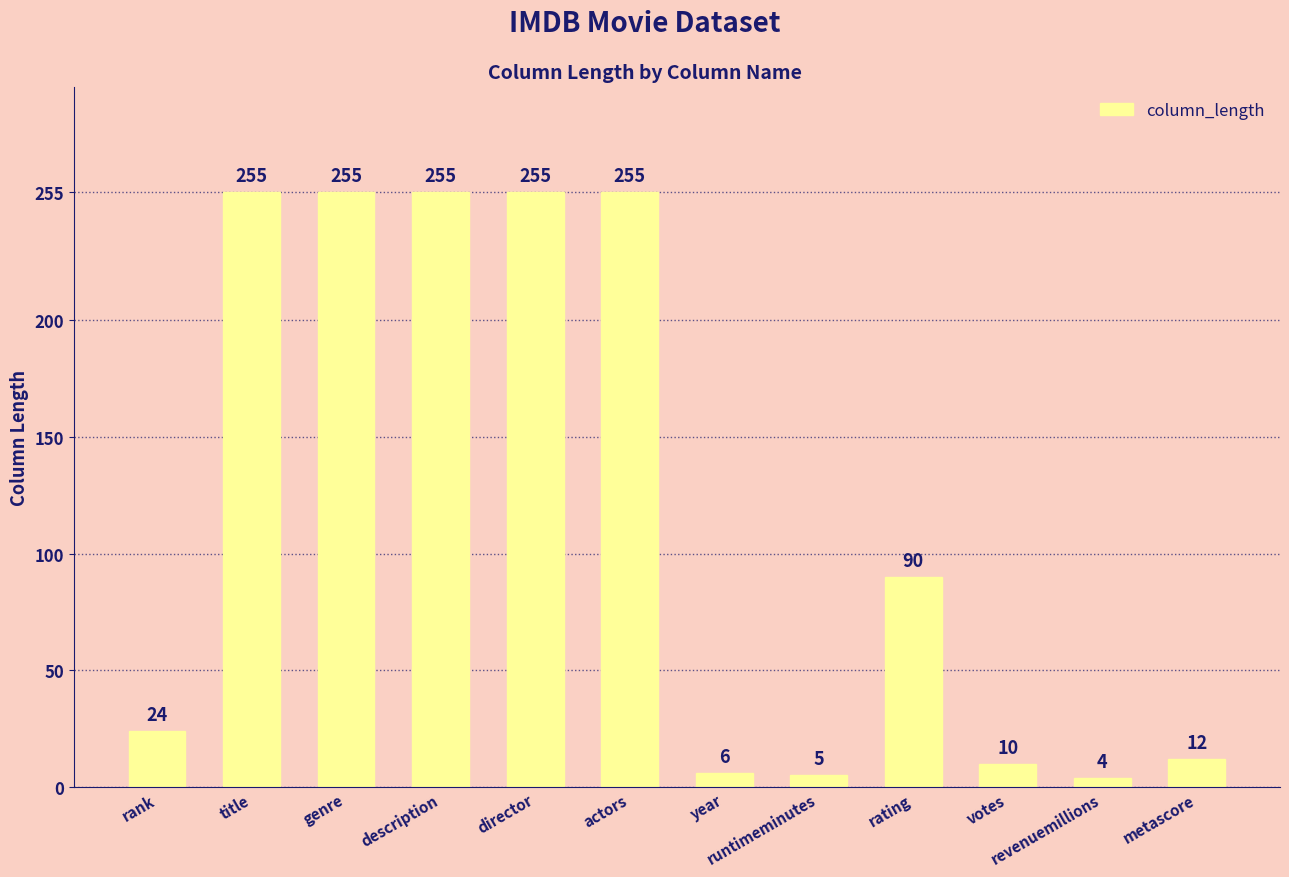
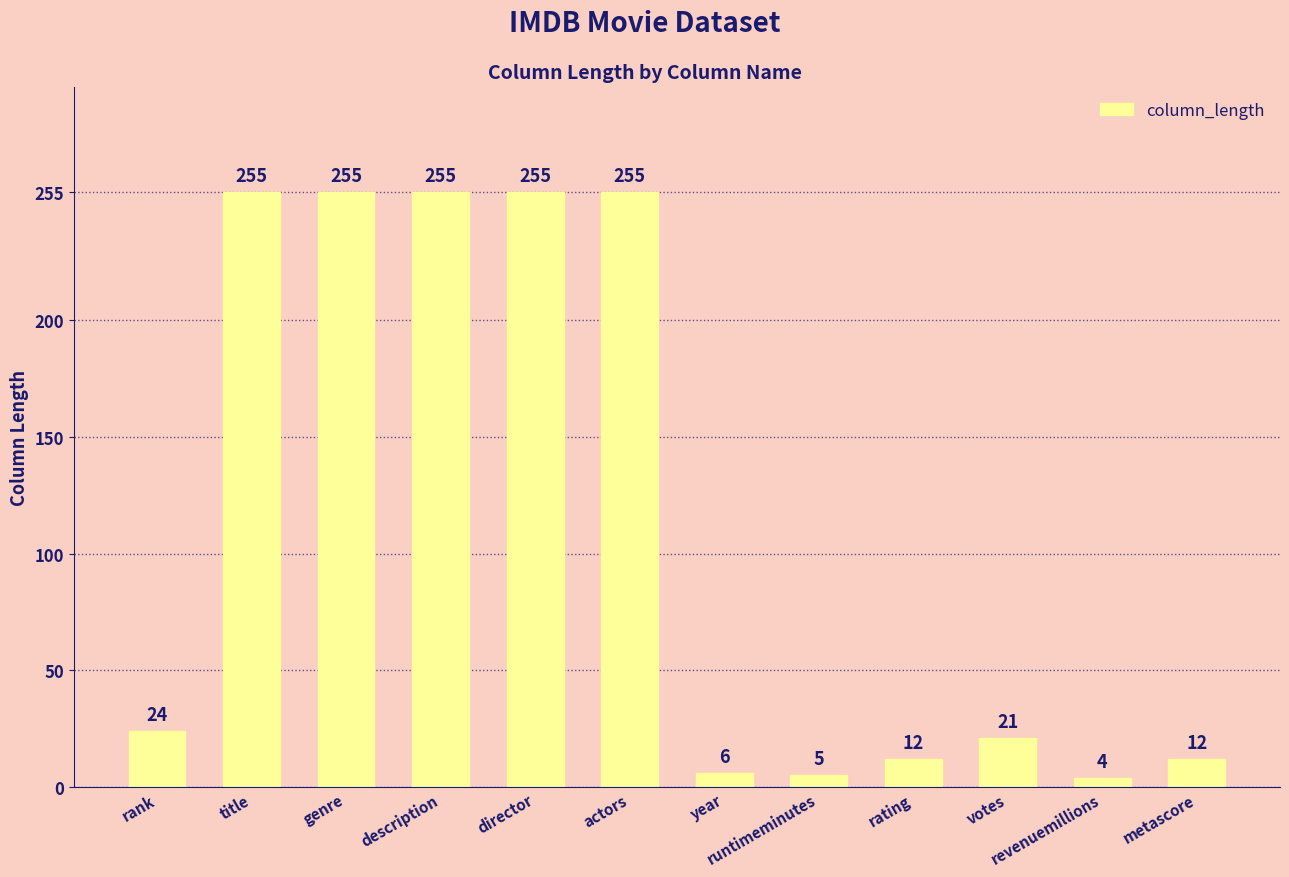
  {
    "rank": 24,
    "title": 255,
    "genre": 255,
    "description": 255,
    "director": 255,
    "actors": 255,
    "year": 6,
    "runtimeminutes": 5,
-   "rating": 90,
-   "votes": 10,
+   "rating": 12,
+   "votes": 21,
    "revenuemillions": 4,
    "metascore": 12
  }
